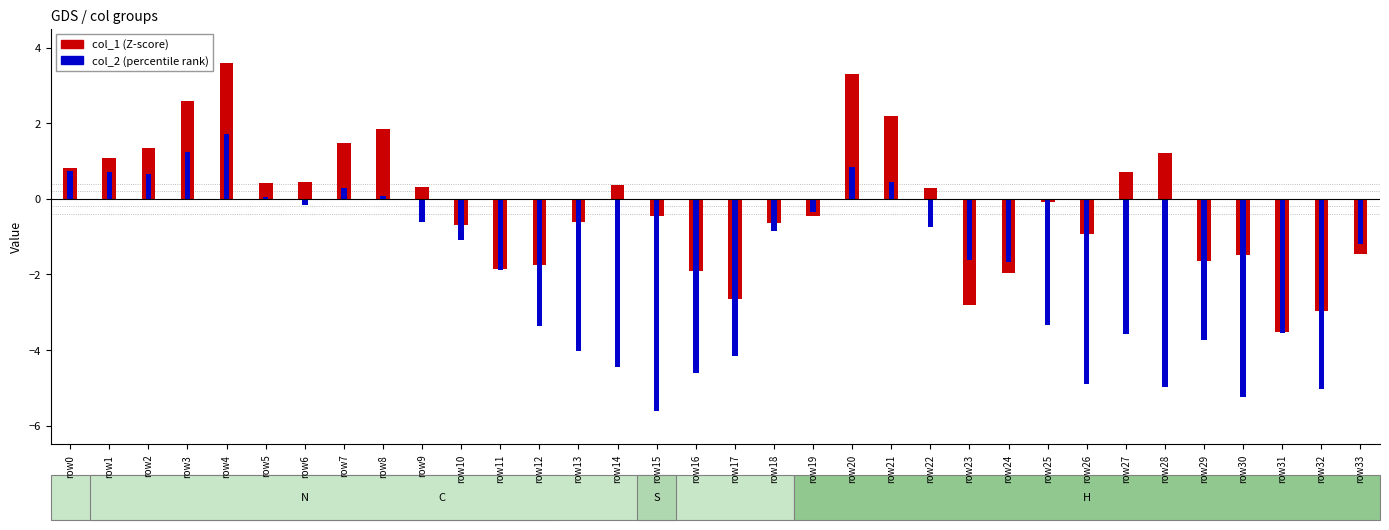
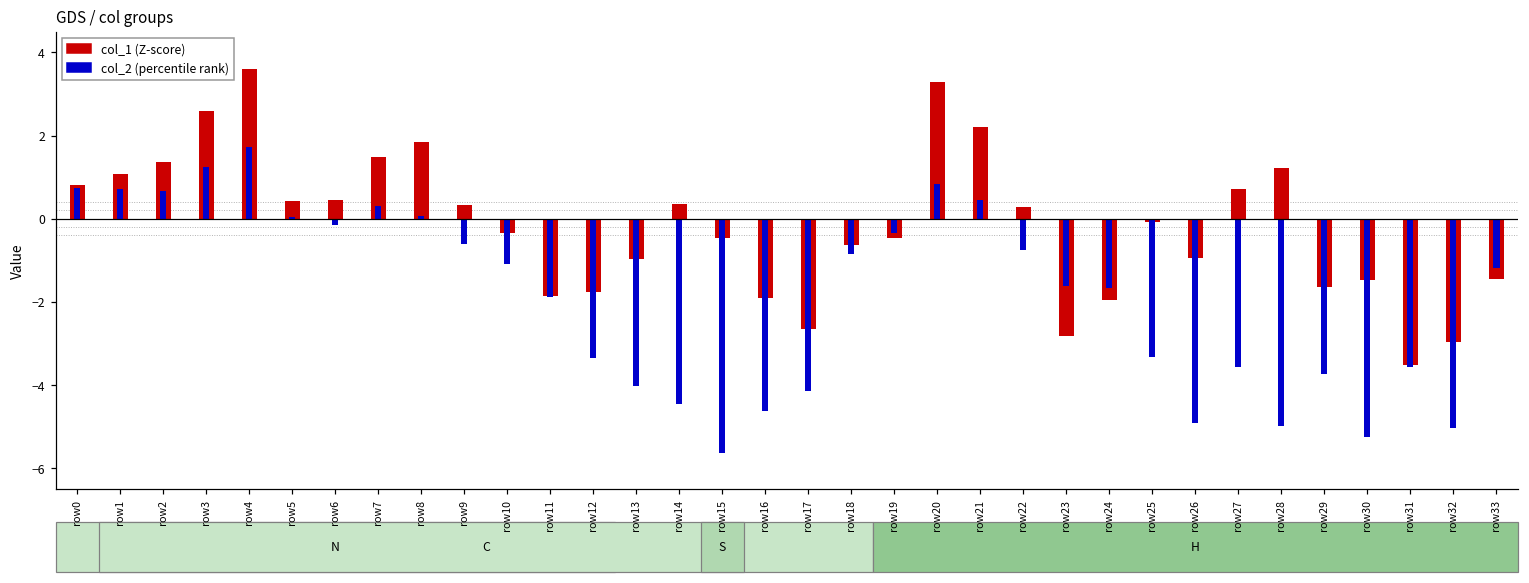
  {
    "col_1 (Z-score)": {
      "row0": 0.8,
      "row1": 1.1,
      "row2": 1.4,
      "row3": 2.6,
      "row4": 3.6,
      "row5": 0.4,
      "row6": 0.4,
      "row7": 1.5,
      "row8": 1.8,
      "row9": 0.3,
-     "row10": -0.7,
+     "row10": -0.3,
      "row11": -1.9,
-     "row13": -0.6,
+     "row13": -1.0,
      "row14": 0.4,
      "row19": -0.5,
      "row20": 3.3,
      "row21": 2.2,
      "row22": 0.3,
      "row23": -2.8,
      "row24": -2.0,
      "row27": 0.7,
      "row28": 1.2,
      "row31": -3.5,
      "row33": -1.5
    }
  }
